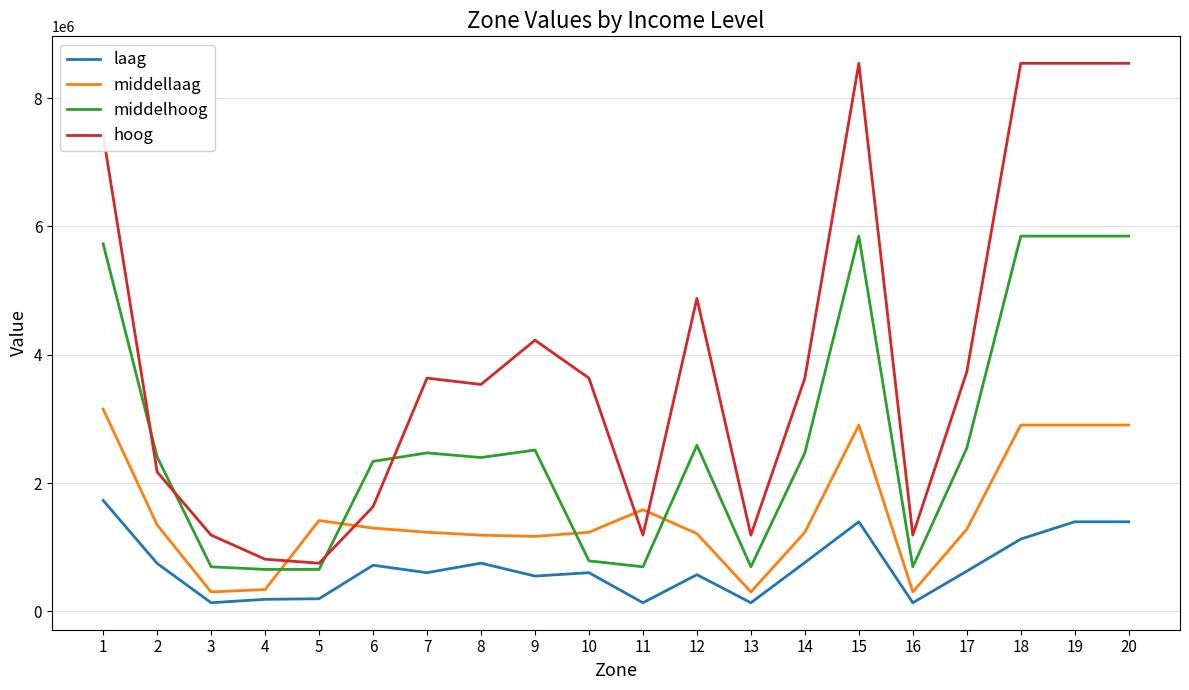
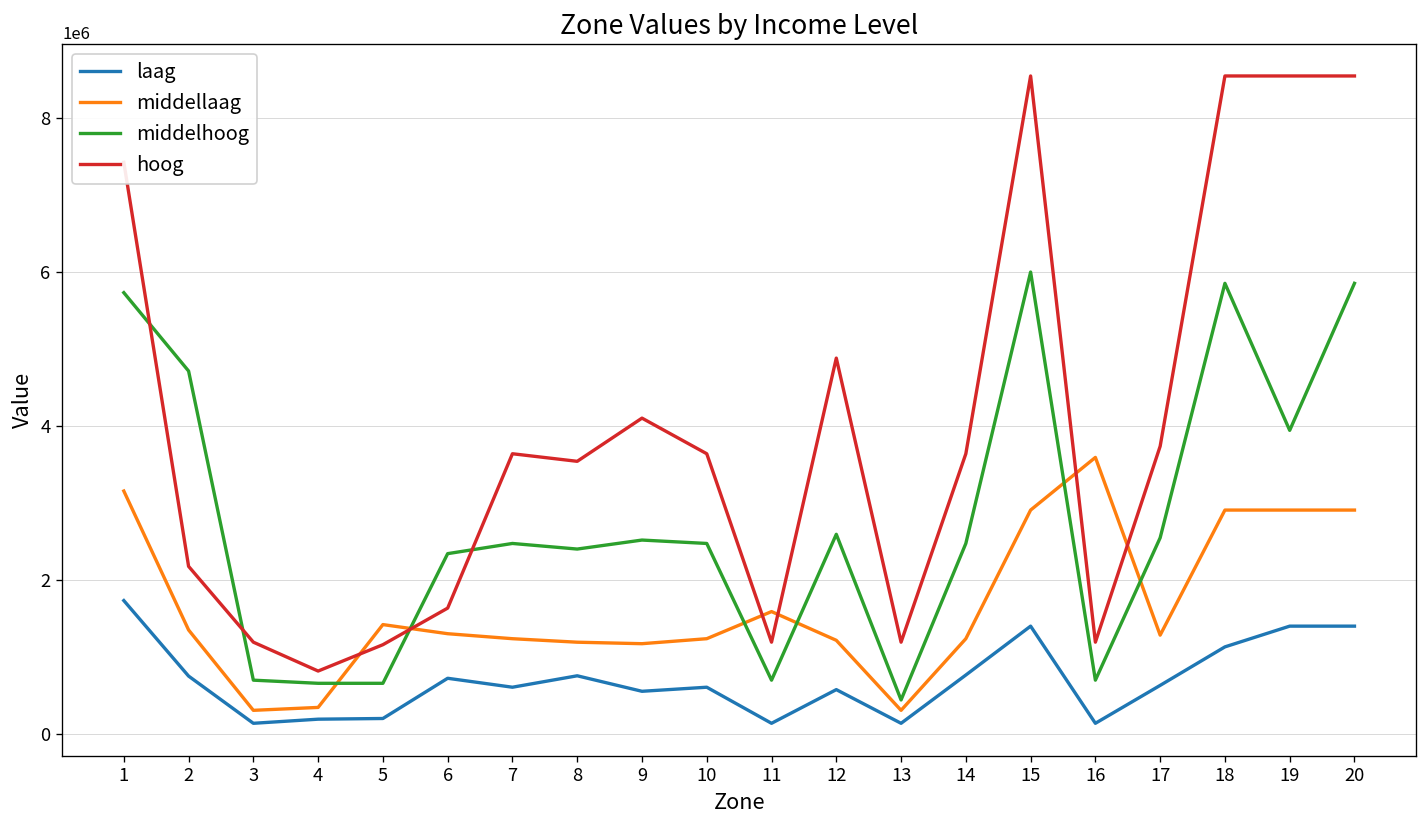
  {
    "laag": {
      "1": 1700000,
      "2": 700000,
      "3": 100000,
      "4": 200000,
      "5": 200000,
      "6": 700000,
      "7": 600000,
      "8": 800000,
      "9": 500000,
      "10": 600000,
      "11": 100000,
      "12": 600000,
      "13": 100000,
      "14": 800000,
      "15": 1400000,
      "16": 100000,
      "17": 600000,
      "18": 1100000,
      "19": 1400000,
      "20": 1400000
    },
    "middellaag": {
      "1": 3200000,
      "2": 1300000,
      "3": 300000,
      "4": 300000,
      "5": 1400000,
      "6": 1300000,
      "7": 1200000,
      "8": 1200000,
      "9": 1200000,
      "10": 1200000,
      "11": 1600000,
      "12": 1200000,
      "13": 300000,
      "14": 1200000,
      "15": 2900000,
-     "16": 300000,
+     "16": 3600000,
      "17": 1300000,
      "18": 2900000,
      "19": 2900000,
      "20": 2900000
    },
    "middelhoog": {
      "1": 5700000,
-     "2": 2400000,
+     "2": 4700000,
      "3": 700000,
      "4": 700000,
      "5": 700000,
      "6": 2300000,
      "7": 2500000,
      "8": 2400000,
      "9": 2500000,
-     "10": 800000,
+     "10": 2500000,
      "11": 700000,
      "12": 2600000,
-     "13": 700000,
+     "13": 400000,
      "14": 2500000,
-     "15": 5800000,
+     "15": 6000000,
      "16": 700000,
      "17": 2500000,
      "18": 5800000,
-     "19": 5800000,
+     "19": 3900000,
      "20": 5800000
    },
    "hoog": {
      "2": 2200000,
      "3": 1200000,
      "4": 800000,
-     "5": 800000,
+     "5": 1200000,
      "6": 1600000,
      "7": 3600000,
      "8": 3500000,
-     "9": 4200000,
+     "9": 4100000,
      "10": 3600000,
      "11": 1200000,
      "12": 4900000,
      "13": 1200000,
      "14": 3600000,
      "15": 8500000,
      "16": 1200000,
      "17": 3700000,
      "18": 8500000,
      "19": 8500000,
      "20": 8500000
    }
  }
